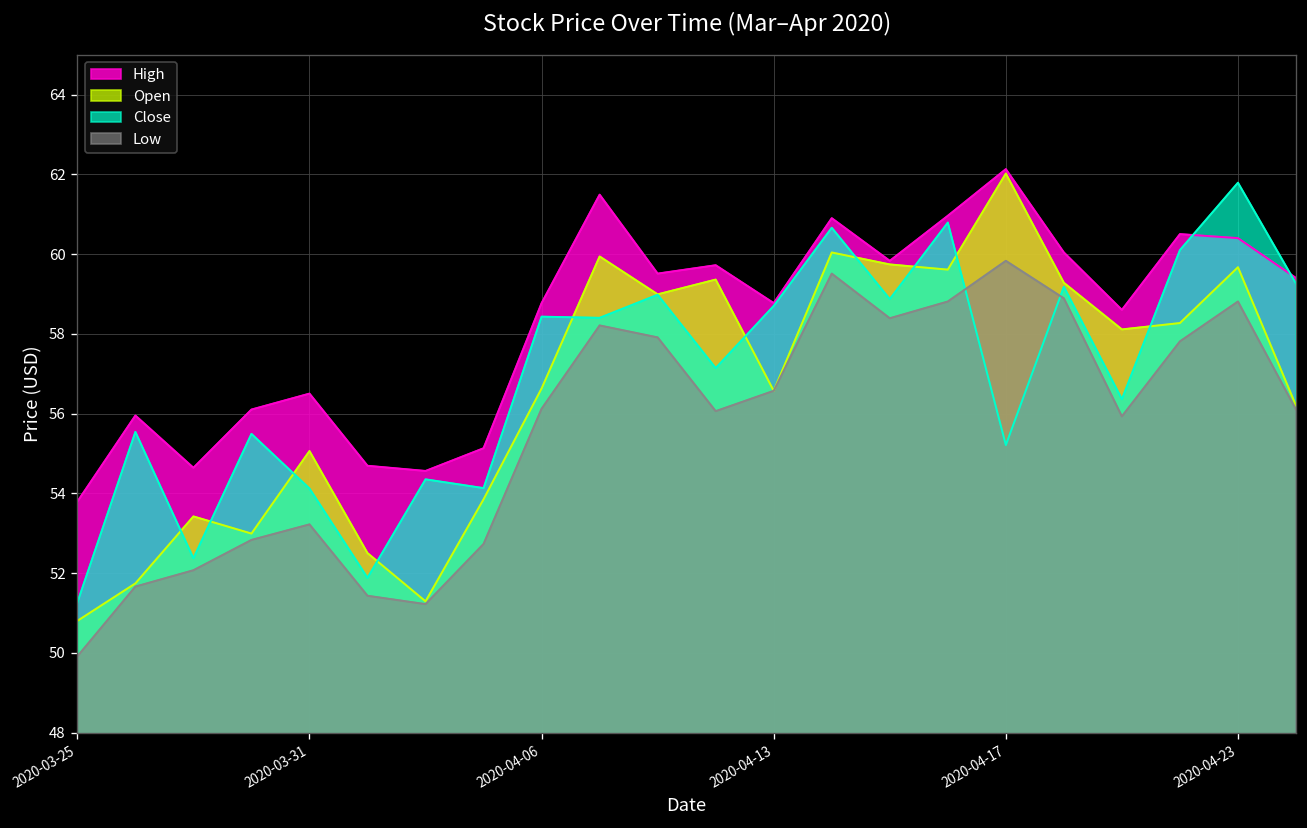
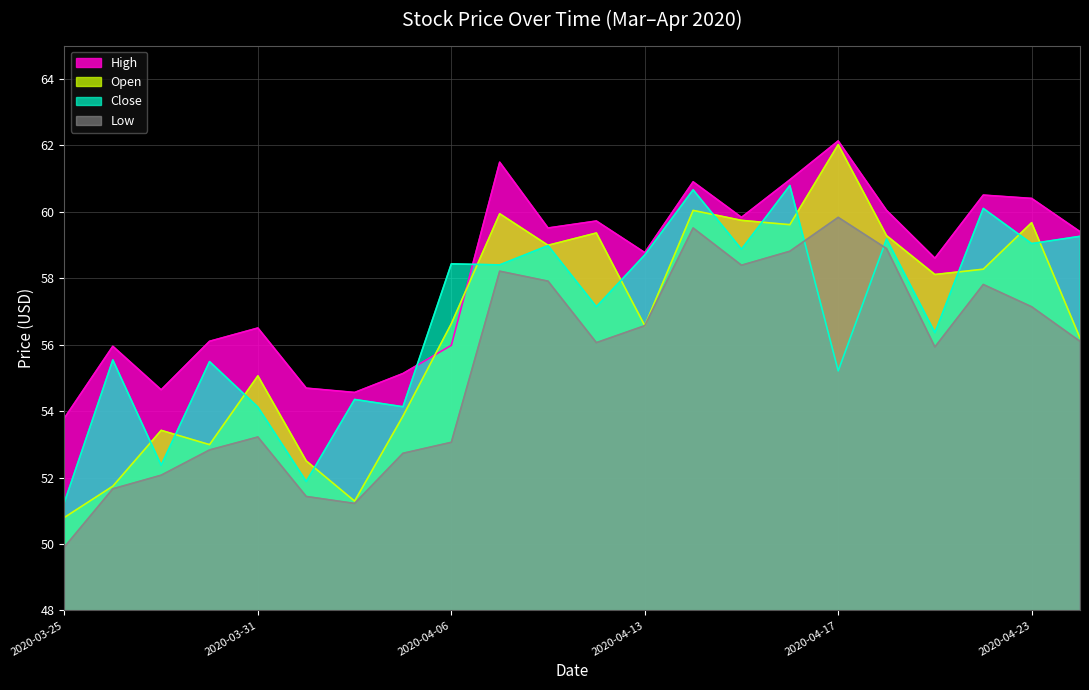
  {
    "High": {
      "2020-03-25": 53.8,
      "2020-03-31": 56.5,
-     "2020-04-06": 58.8,
+     "2020-04-06": 56.0,
      "2020-04-17": 62.1,
      "2020-04-23": 60.4
    },
    "Open": {
      "2020-03-25": 50.8,
      "2020-03-31": 55.1,
      "2020-04-06": 56.6,
      "2020-04-17": 62.0,
      "2020-04-23": 59.7
    },
    "Close": {
      "2020-03-25": 51.3,
      "2020-03-31": 54.1,
      "2020-04-06": 58.4,
      "2020-04-17": 55.2,
-     "2020-04-23": 61.8
+     "2020-04-23": 59.0
    },
    "Low": {
      "2020-03-25": 49.9,
      "2020-03-31": 53.2,
-     "2020-04-06": 56.1,
+     "2020-04-06": 53.1,
      "2020-04-17": 59.8,
-     "2020-04-23": 58.8
+     "2020-04-23": 57.1
    }
  }
